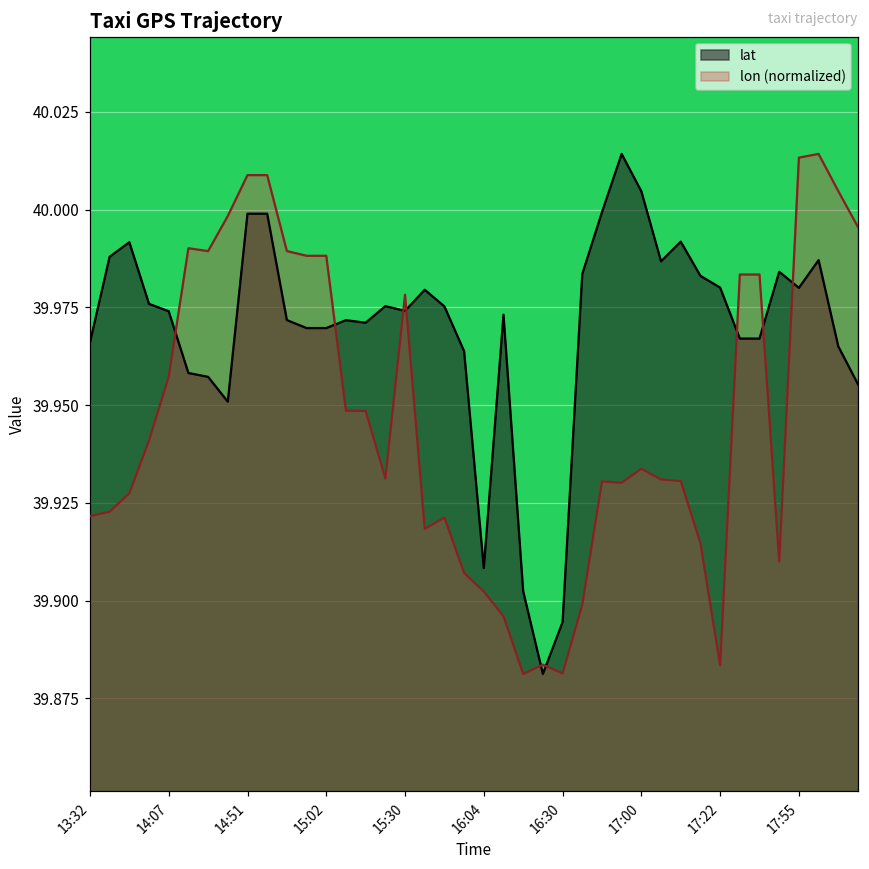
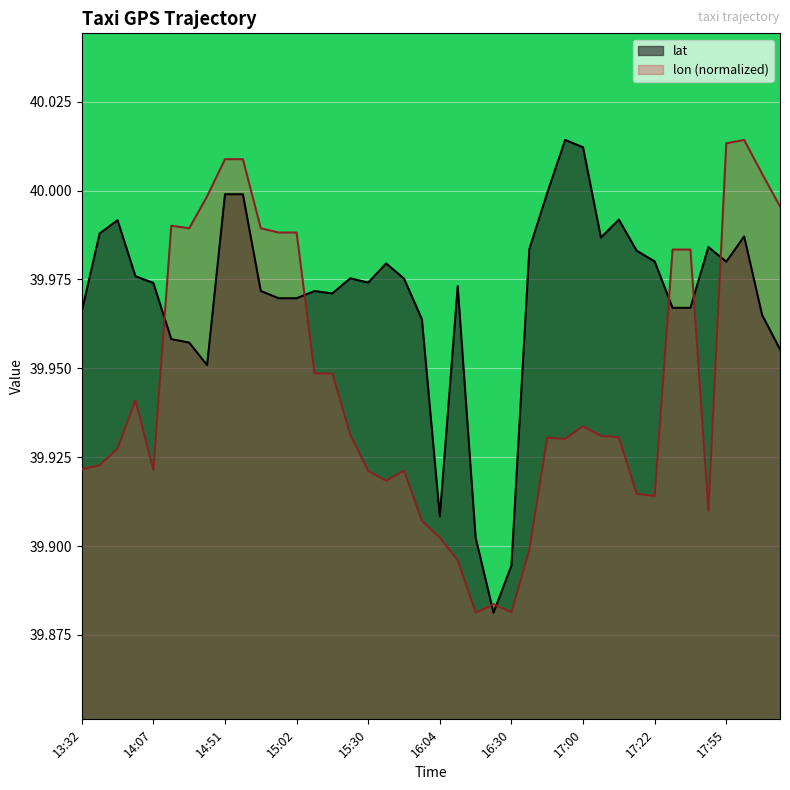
  {
    "lat": {
      "13:32": 39.966,
      "14:07": 39.974,
      "15:30": 39.974,
      "16:04": 39.908,
      "16:30": 39.894,
-     "17:00": 40.005,
+     "17:00": 40.012,
      "17:22": 39.980,
      "17:55": 39.980
    },
    "lon (normalized)": {
      "13:32": 39.922,
-     "14:07": 39.957,
-     "15:30": 39.978,
+     "14:07": 39.921,
+     "15:30": 39.921,
      "16:04": 39.902,
      "16:30": 39.881,
      "17:00": 39.934,
-     "17:22": 39.883,
+     "17:22": 39.914,
      "17:55": 40.013
    }
  }
